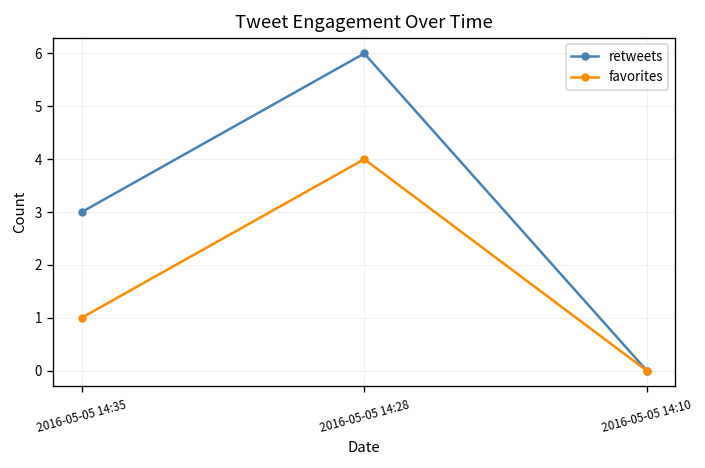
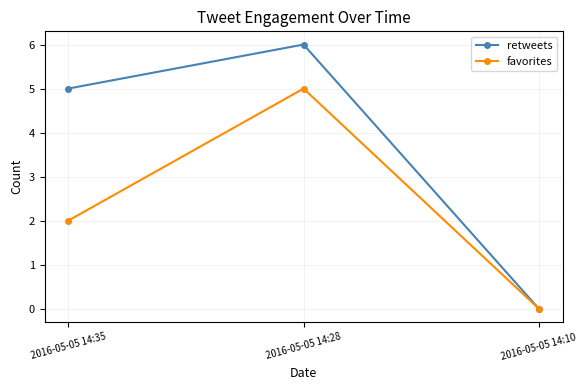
  {
    "retweets": {
-     "2016-05-05 14:35": 3,
+     "2016-05-05 14:35": 5,
      "2016-05-05 14:28": 6
    },
    "favorites": {
-     "2016-05-05 14:35": 1,
-     "2016-05-05 14:28": 4
+     "2016-05-05 14:35": 2,
+     "2016-05-05 14:28": 5
    }
  }
